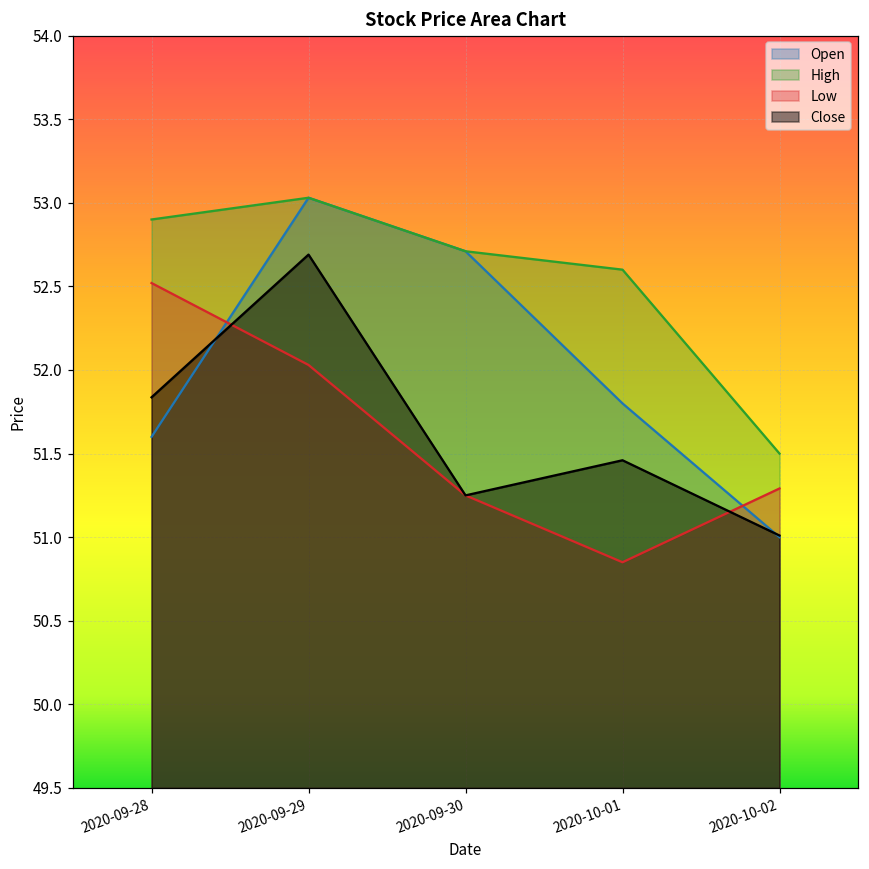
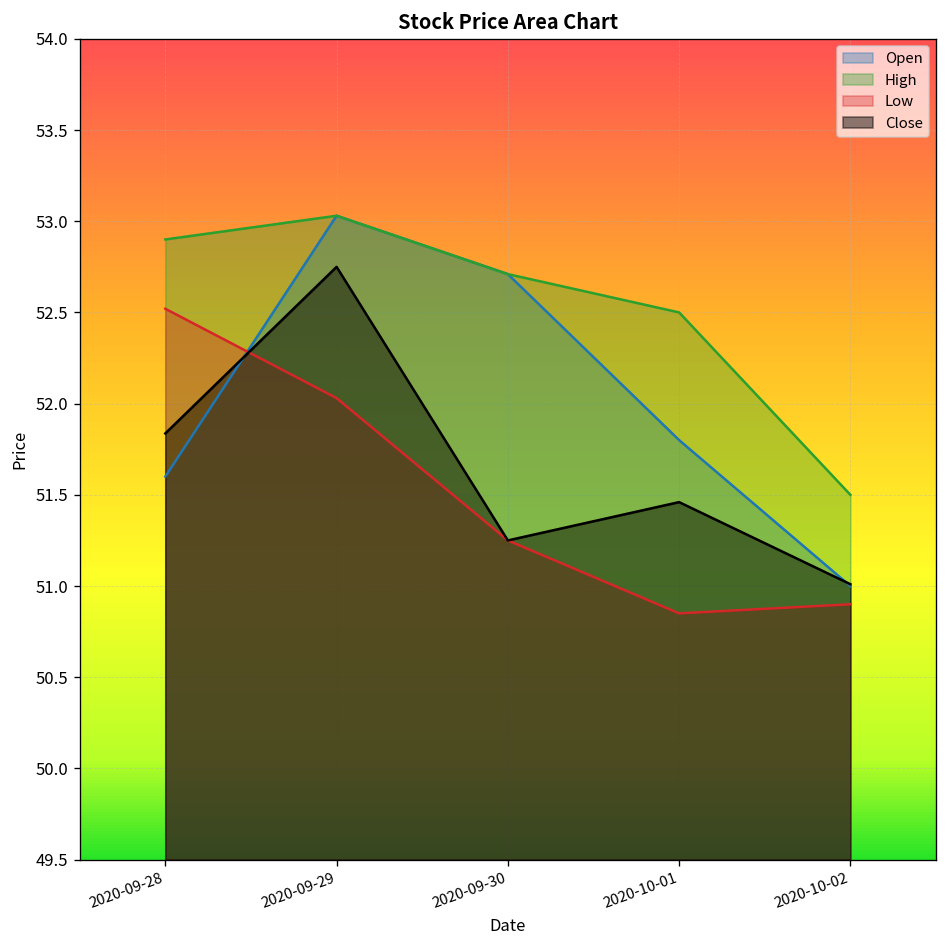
  {
    "Open": {
      "2020-09-28": 51.60,
      "2020-10-01": 51.80
    },
    "High": {
      "2020-09-28": 52.9,
-     "2020-10-01": 52.6,
+     "2020-10-01": 52.5,
      "2020-10-02": 51.5
    },
    "Low": {
      "2020-09-28": 52.52,
      "2020-09-29": 52.03,
      "2020-10-01": 50.85,
-     "2020-10-02": 51.29
+     "2020-10-02": 50.90
    },
    "Close": {
      "2020-09-28": 51.84,
-     "2020-09-29": 52.69,
+     "2020-09-29": 52.75,
      "2020-10-01": 51.46
    }
  }
